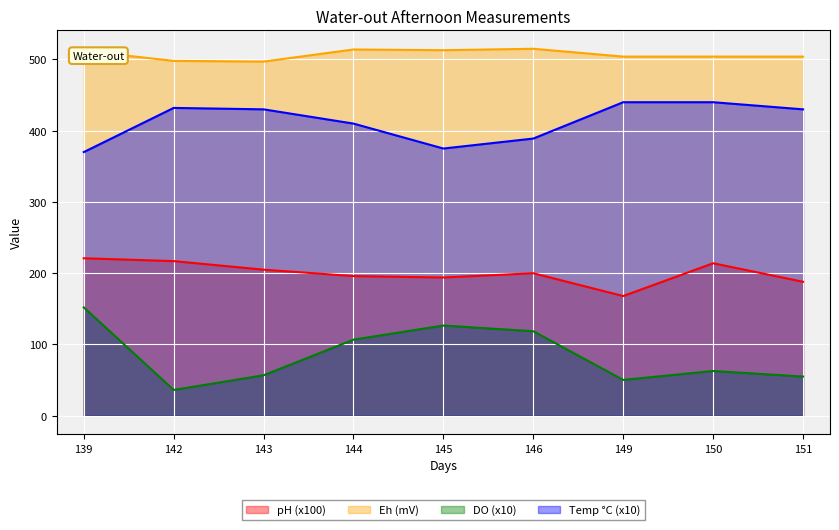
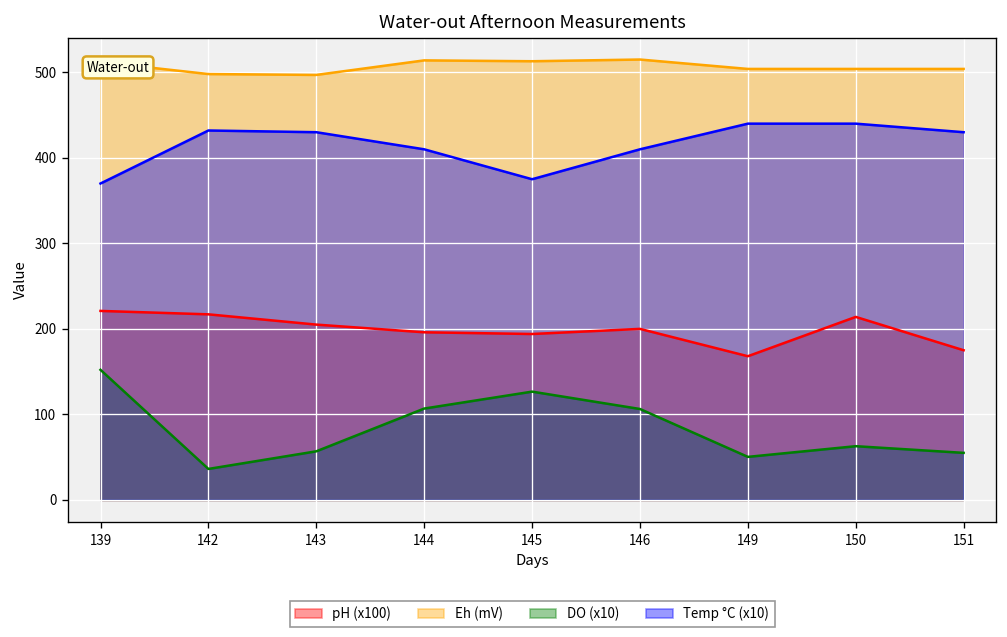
  {
    "pH (x100)": {
      "139": 220,
      "142": 220,
      "143": 200,
      "144": 200,
      "145": 190,
      "146": 200,
      "149": 170,
      "150": 210,
-     "151": 190
+     "151": 180
    },
    "Eh (mV)": {
      "142": 500,
      "143": 500,
      "144": 510,
      "145": 510,
      "146": 520,
      "149": 500,
      "150": 500,
      "151": 500
    },
    "DO (x10)": {
      "139": 150,
      "142": 40,
      "143": 60,
      "144": 110,
      "145": 130,
-     "146": 120,
+     "146": 110,
      "149": 50,
      "150": 60,
      "151": 60
    },
    "Temp °C (x10)": {
      "139": 370,
      "142": 430,
      "143": 430,
      "144": 410,
      "145": 380,
-     "146": 390,
+     "146": 410,
      "149": 440,
      "150": 440,
      "151": 430
    }
  }
